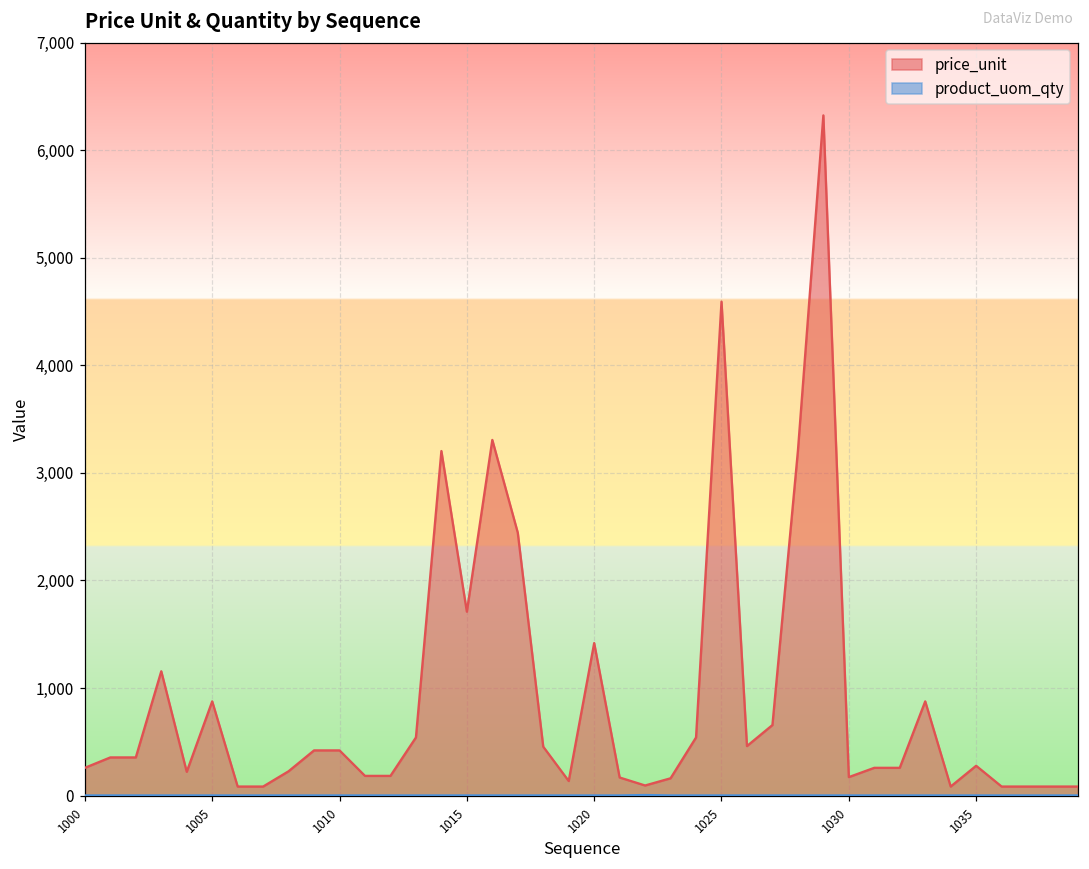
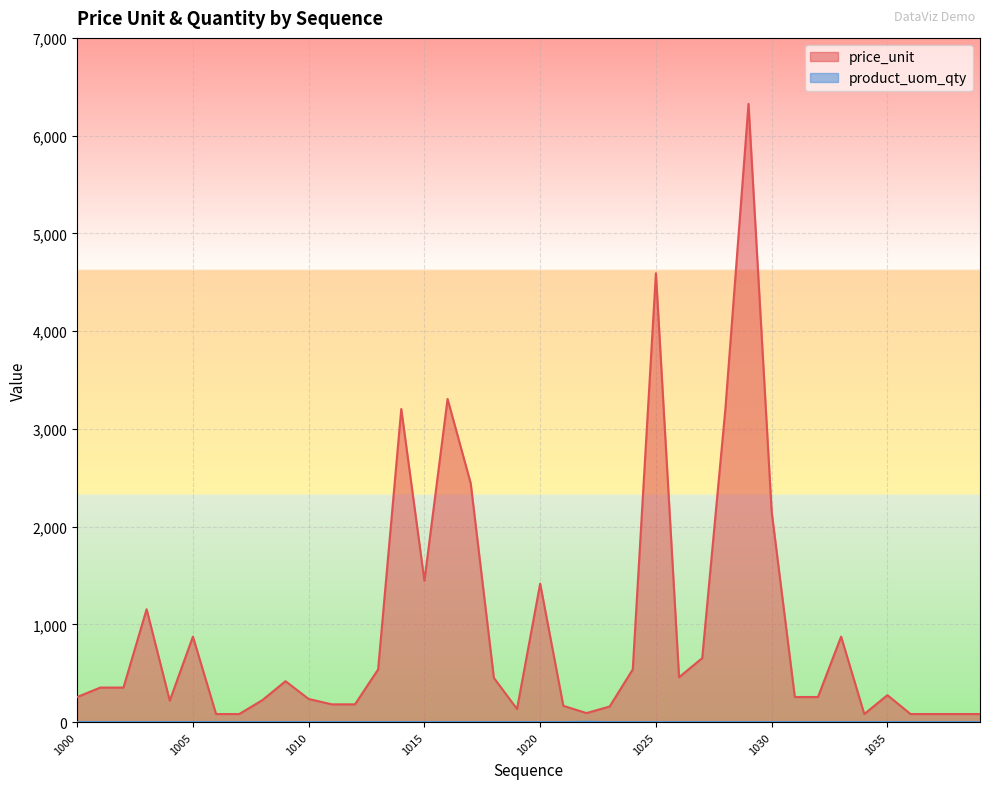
  {
    "price_unit": {
      "1000": "300",
      "1005": "900",
-     "1010": "400",
-     "1015": "1,700",
+     "1010": "200",
+     "1015": "1,400",
      "1020": "1,400",
      "1025": "4,600",
-     "1030": "200",
+     "1030": "2,200",
      "1035": "300"
    },
    "product_uom_qty": {
      "1000": "0",
      "1005": "0",
      "1010": "0",
      "1015": "0",
      "1020": "0",
      "1025": "0",
      "1030": "0",
      "1035": "0"
    }
  }
